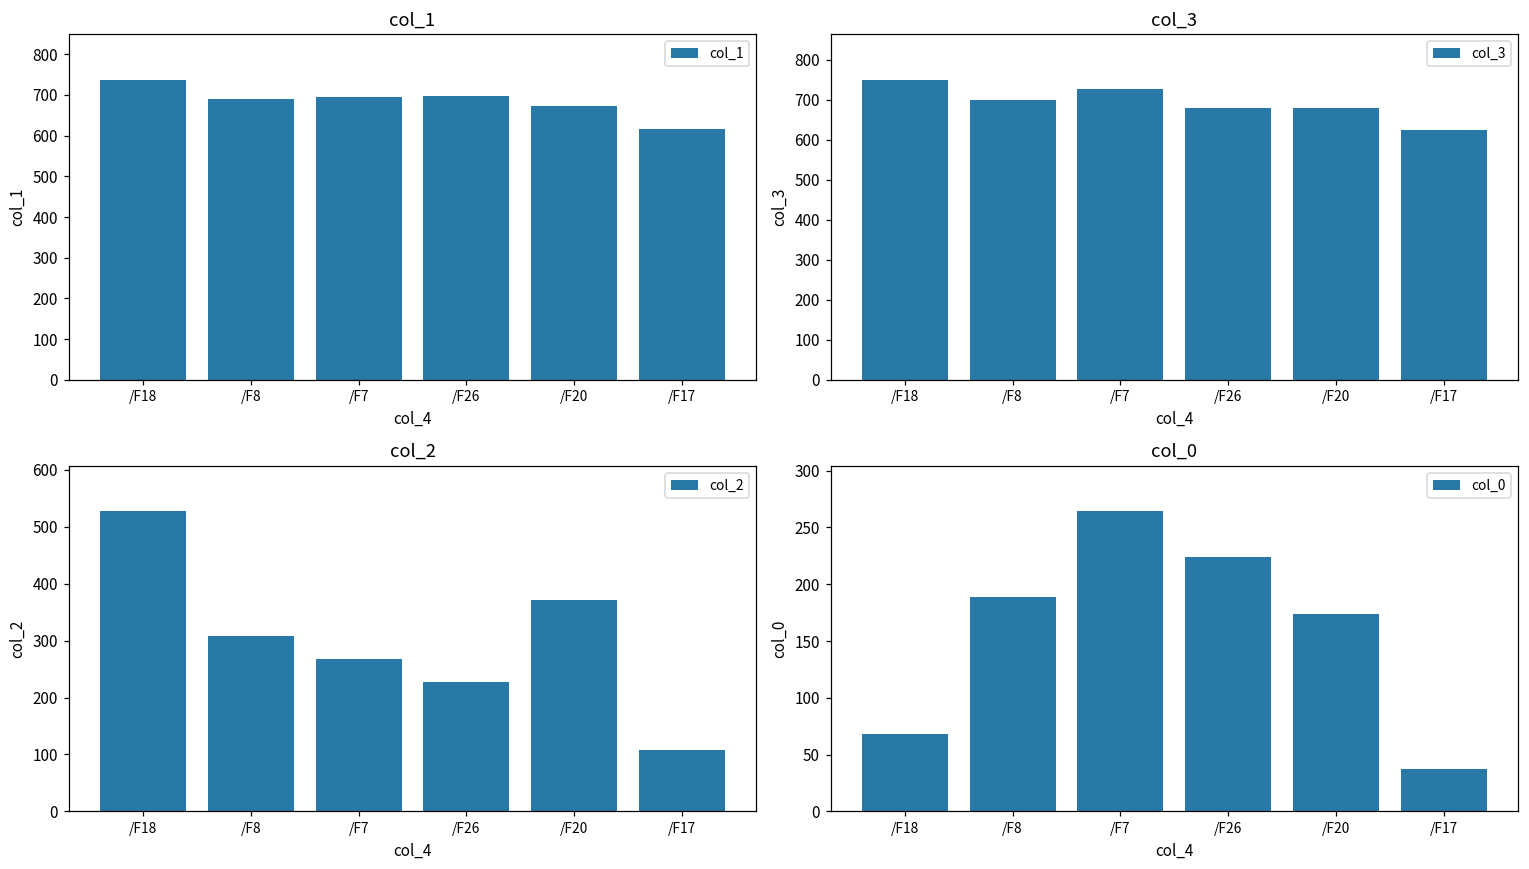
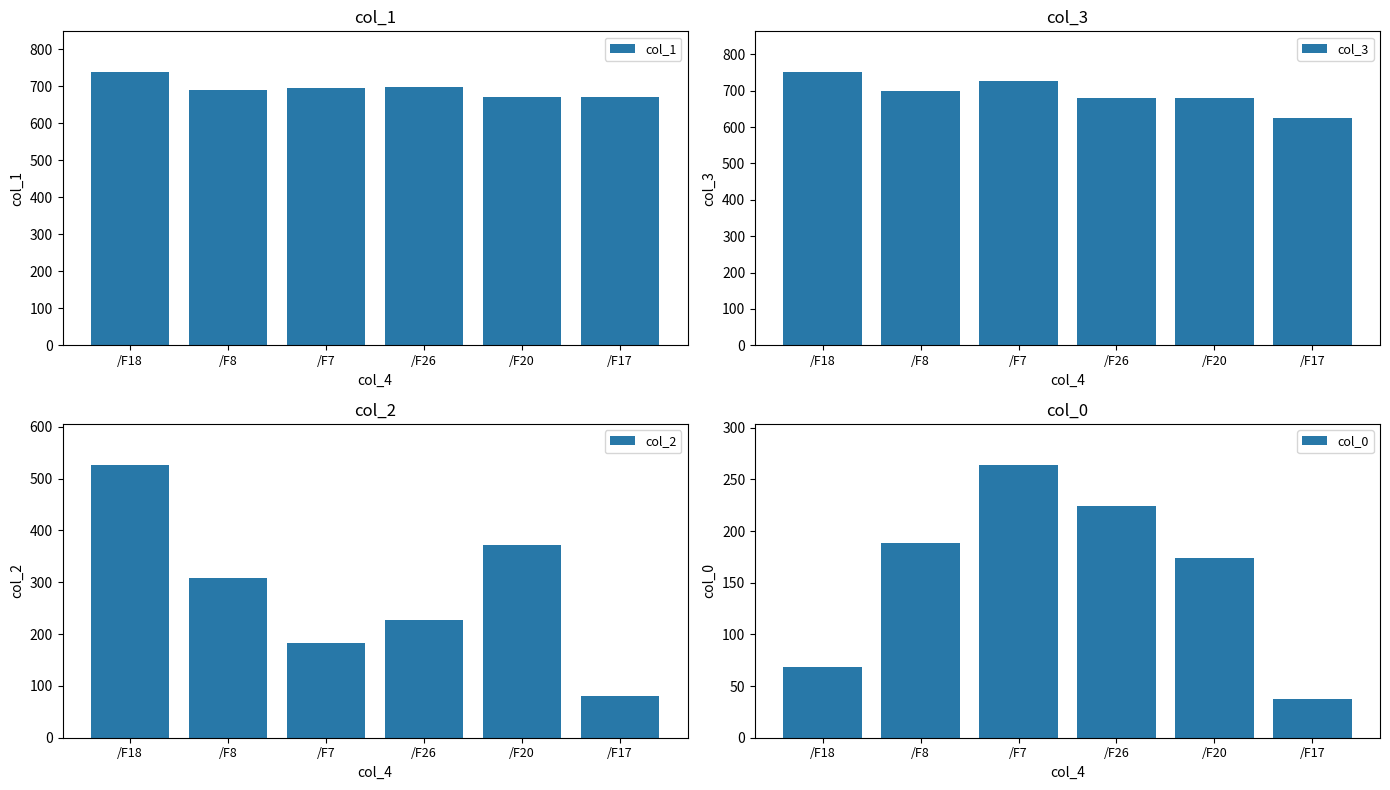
  {
    "col_1": {
      "/F18": 740,
      "/F8": 690,
      "/F7": 700,
      "/F26": 700,
      "/F20": 670,
-     "/F17": 620
+     "/F17": 670
    },
    "col_3": {
      "/F18": 750,
      "/F8": 700,
      "/F7": 730,
      "/F26": 680,
      "/F20": 680,
      "/F17": 630
    },
    "col_2": {
      "/F18": 530,
      "/F8": 310,
-     "/F7": 270,
+     "/F7": 180,
      "/F26": 230,
      "/F20": 370,
-     "/F17": 110
+     "/F17": 80
    },
    "col_0": {
      "/F18": 68,
      "/F8": 189,
      "/F7": 264,
      "/F26": 224,
      "/F20": 174,
      "/F17": 38
    }
  }
